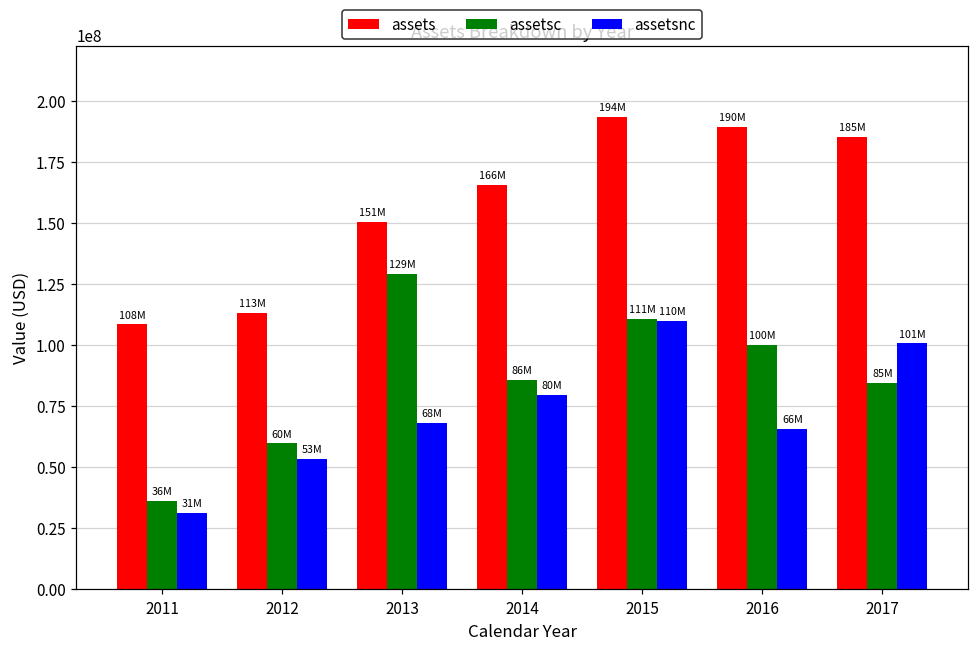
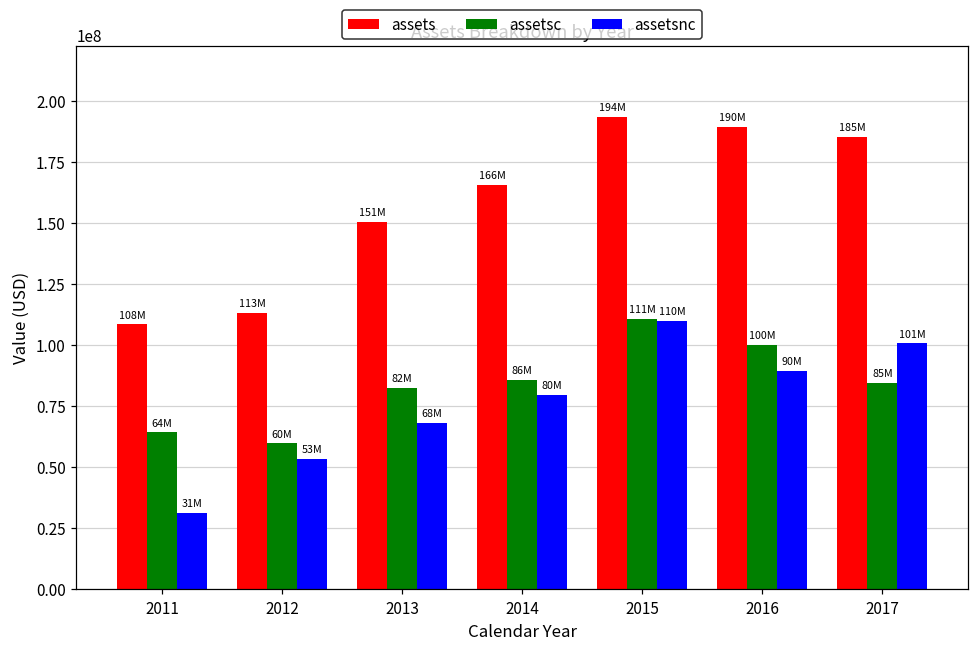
  {
    "assets": {
      "2011": "108M",
      "2012": "113M",
      "2013": "151M",
      "2014": "166M",
      "2015": "194M",
      "2016": "190M",
      "2017": "185M"
    },
    "assetsc": {
-     "2011": "36M",
+     "2011": "64M",
      "2012": "60M",
-     "2013": "129M",
+     "2013": "82M",
      "2014": "86M",
      "2015": "111M",
      "2016": "100M",
      "2017": "85M"
    },
    "assetsnc": {
      "2011": "31M",
      "2012": "53M",
      "2013": "68M",
      "2014": "80M",
      "2015": "110M",
-     "2016": "66M",
+     "2016": "90M",
      "2017": "101M"
    }
  }
